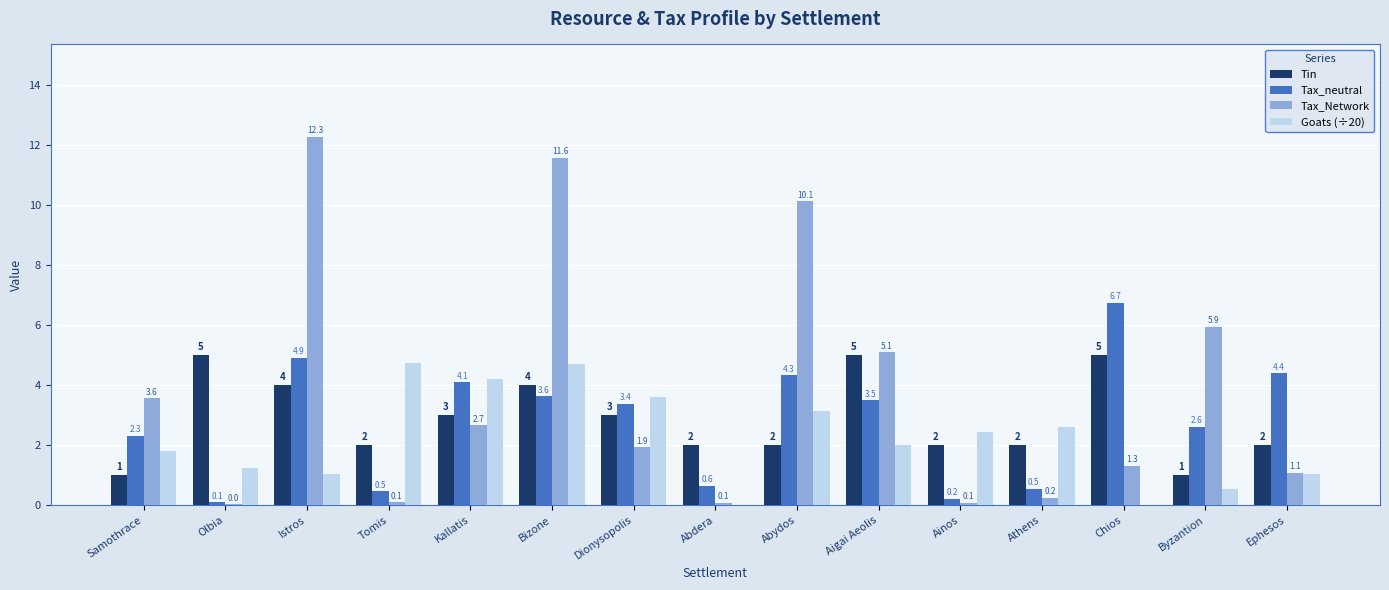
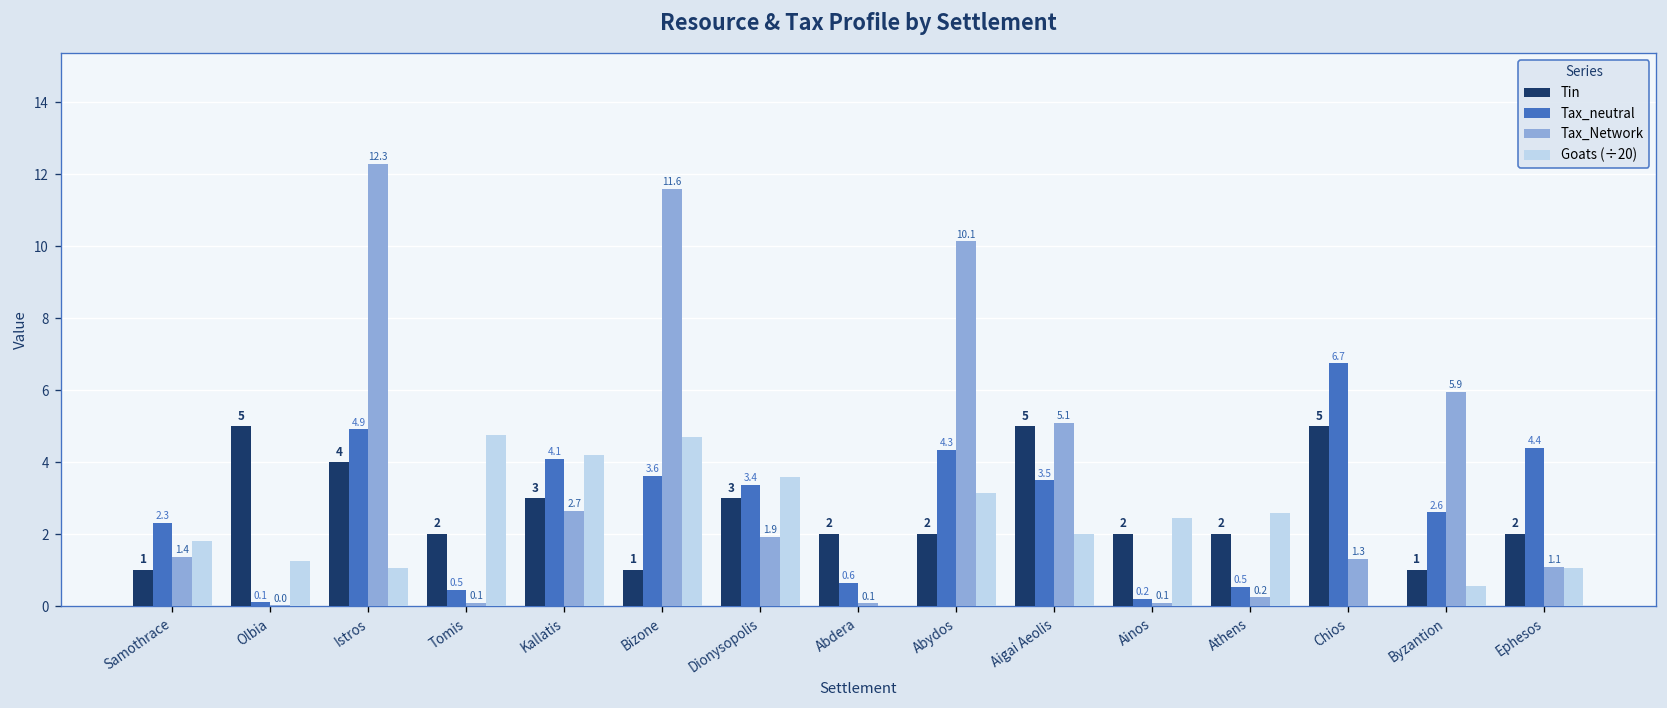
  {
    "Tin": {
      "Samothrace": 1,
      "Olbia": 5,
      "Istros": 4,
      "Tomis": 2,
      "Kallatis": 3,
-     "Bizone": 4,
+     "Bizone": 1,
      "Dionysopolis": 3,
      "Abdera": 2,
      "Abydos": 2,
      "Aigai Aeolis": 5,
      "Ainos": 2,
      "Athens": 2,
      "Chios": 5,
      "Byzantion": 1,
      "Ephesos": 2
    },
    "Tax_neutral": {
      "Samothrace": 2.3,
      "Olbia": 0.1,
      "Istros": 4.9,
      "Tomis": 0.5,
      "Kallatis": 4.1,
      "Bizone": 3.6,
      "Dionysopolis": 3.4,
      "Abdera": 0.6,
      "Abydos": 4.3,
      "Aigai Aeolis": 3.5,
      "Ainos": 0.2,
      "Athens": 0.5,
      "Chios": 6.7,
      "Byzantion": 2.6,
      "Ephesos": 4.4
    },
    "Tax_Network": {
-     "Samothrace": 3.6,
+     "Samothrace": 1.4,
      "Olbia": 0.0,
      "Istros": 12.3,
      "Tomis": 0.1,
      "Kallatis": 2.7,
      "Bizone": 11.6,
      "Dionysopolis": 1.9,
      "Abdera": 0.1,
      "Abydos": 10.1,
      "Aigai Aeolis": 5.1,
      "Ainos": 0.1,
      "Athens": 0.2,
      "Chios": 1.3,
      "Byzantion": 5.9,
      "Ephesos": 1.1
    },
    "Goats (÷20)": {
      "Samothrace": 1.8,
      "Olbia": 1.3,
      "Istros": 1.1,
      "Tomis": 4.8,
      "Kallatis": 4.2,
      "Bizone": 4.7,
      "Dionysopolis": 3.6,
      "Abdera": 0.0,
      "Abydos": 3.2,
      "Athens": 2.6,
      "Chios": 0.0,
      "Byzantion": 0.6
    }
  }
